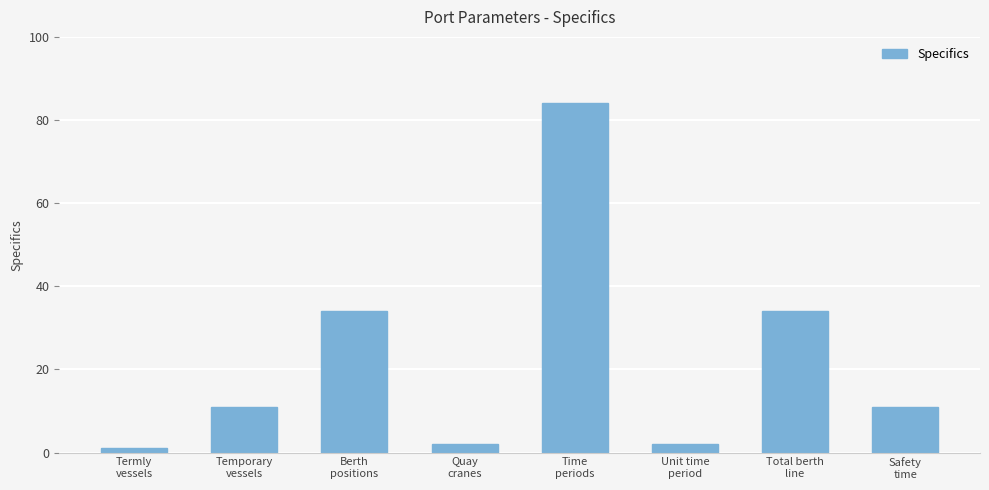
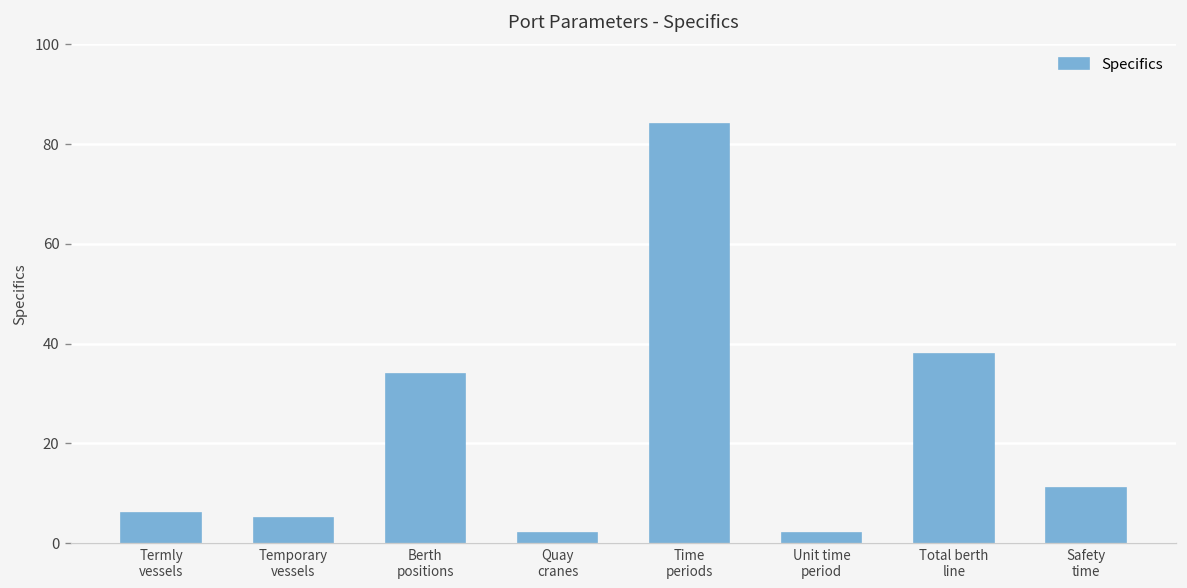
  {
-   "Termly vessels": 1,
-   "Temporary vessels": 11,
+   "Termly vessels": 6,
+   "Temporary vessels": 5,
    "Berth positions": 34,
    "Quay cranes": 2,
    "Time periods": 84,
    "Unit time period": 2,
-   "Total berth line": 34,
+   "Total berth line": 38,
    "Safety time": 11
  }
